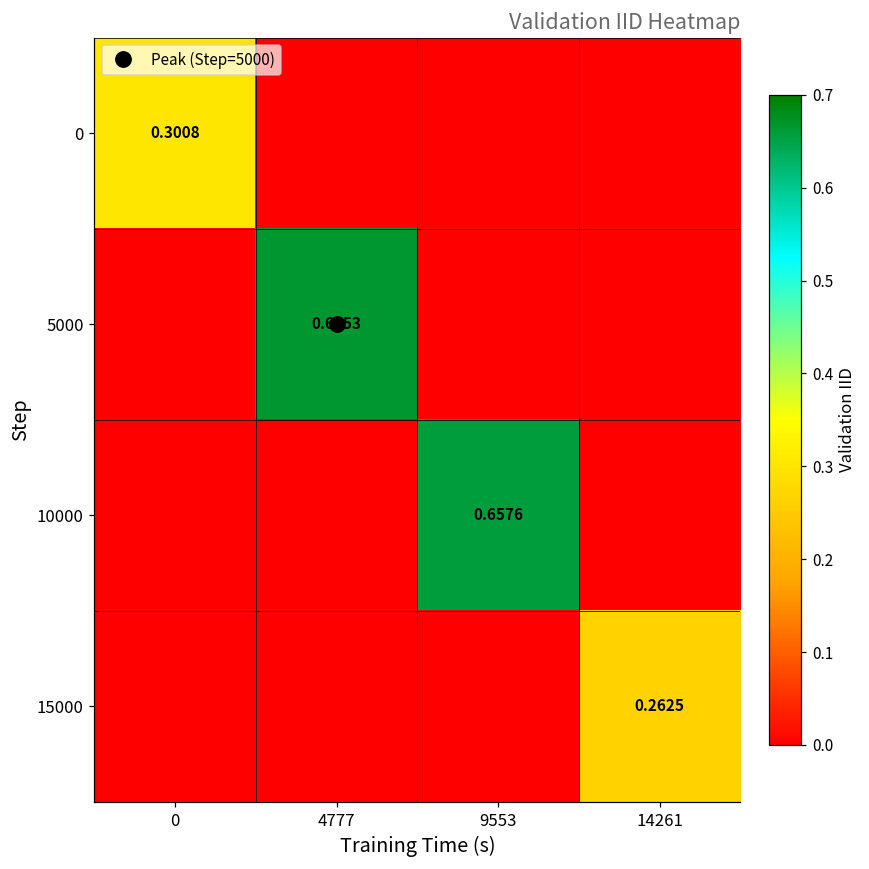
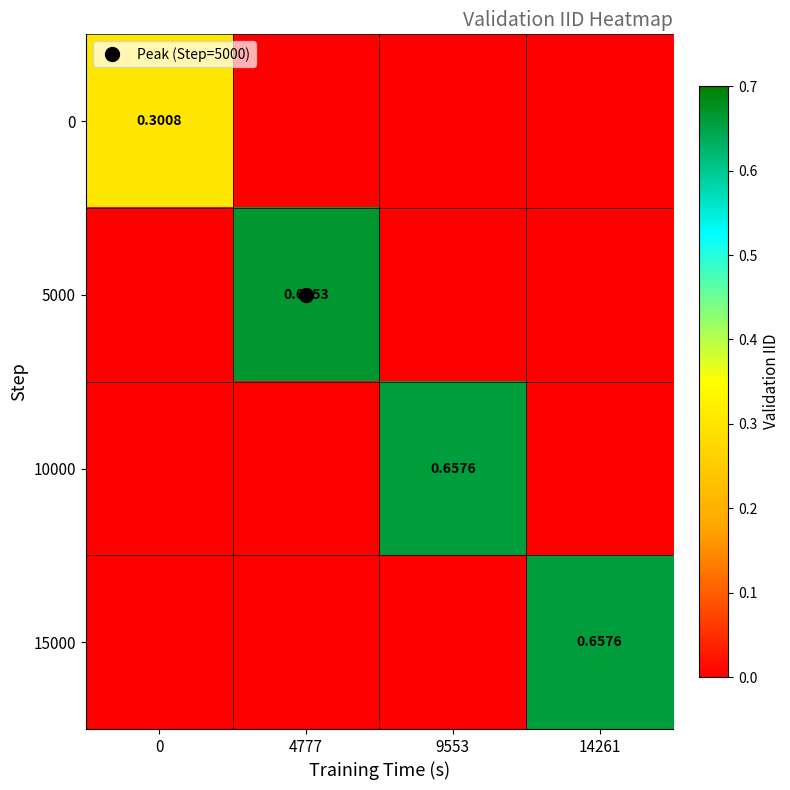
  {
    "0": {
      "0": 0.3008
    },
    "10000": {
      "9553": 0.6576
    },
    "15000": {
-     "14261": 0.2625
+     "14261": 0.6576
    }
  }
